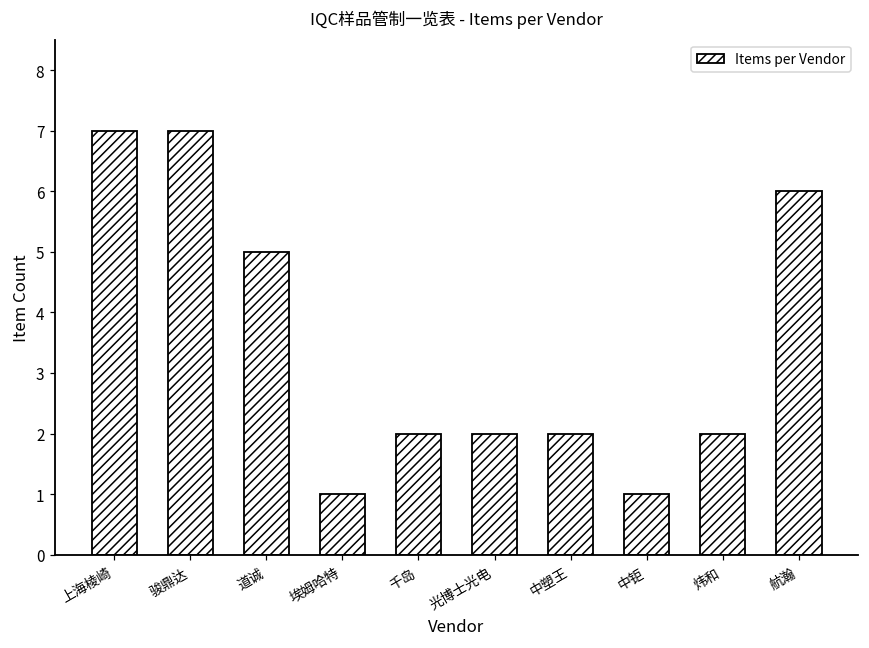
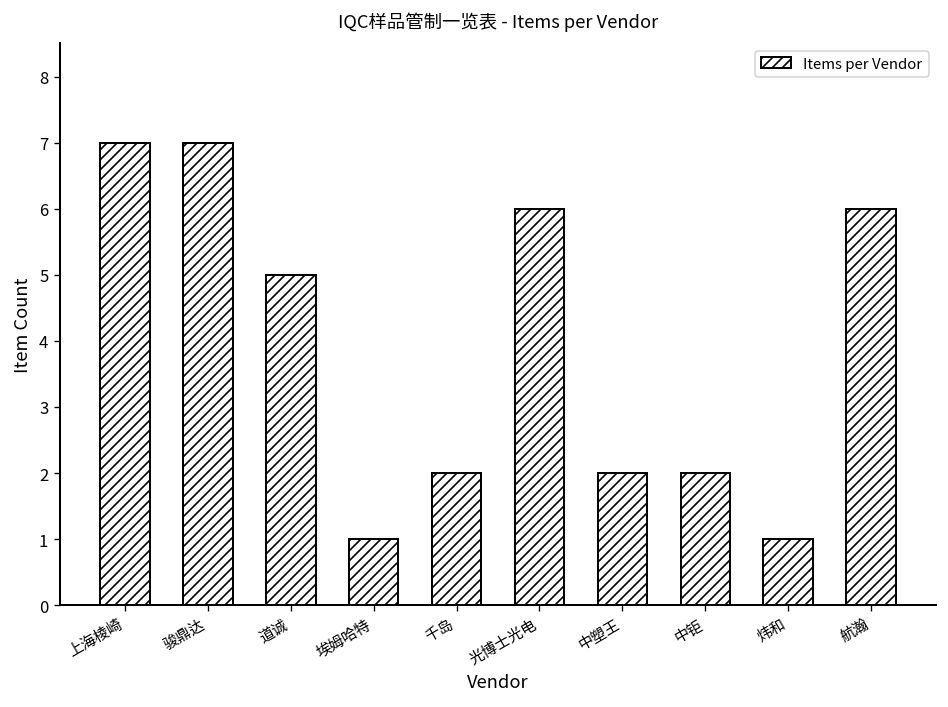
  {
    "上海棱崎": 7,
    "骏鼎达": 7,
    "道诚": 5,
    "埃姆哈特": 1,
    "千岛": 2,
-   "光博士光电": 2,
+   "光博士光电": 6,
    "中塑王": 2,
-   "中钜": 1,
-   "炜和": 2,
+   "中钜": 2,
+   "炜和": 1,
    "航瀚": 6
  }
